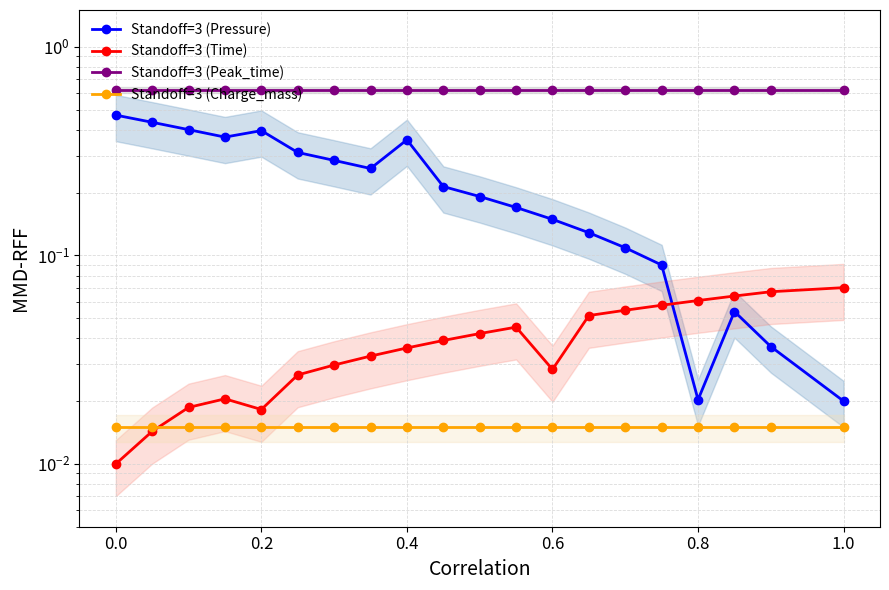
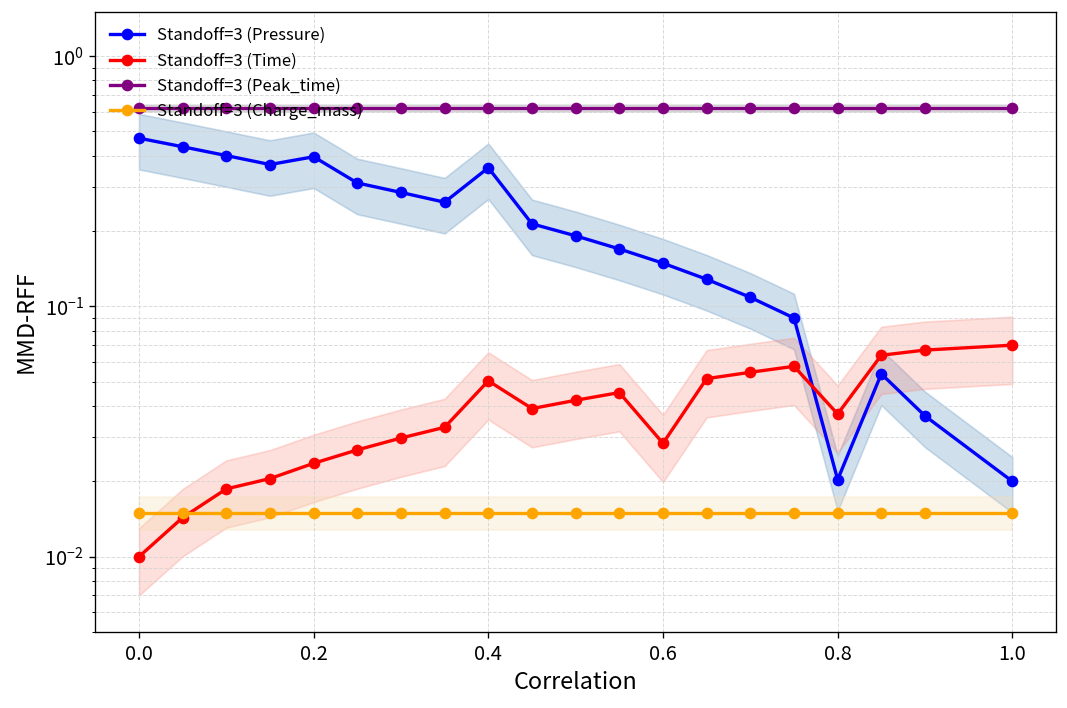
  {
    "Standoff=3 (Pressure)": {
      "0.0": 0.47,
      "0.2": 0.40,
      "0.4": 0.36,
      "0.6": 0.15,
      "0.8": 0.020,
      "1.0": 0.020
    },
    "Standoff=3 (Time)": {
      "0.0": 0.010,
-     "0.2": 0.018,
-     "0.4": 0.036,
+     "0.2": 0.024,
+     "0.4": 0.050,
      "0.6": 0.028,
-     "0.8": 0.061,
+     "0.8": 0.037,
      "1.0": 0.070
    },
    "Standoff=3 (Peak_time)": {
      "0.0": 0.62,
      "0.2": 0.62,
      "0.4": 0.62,
      "0.6": 0.62,
      "0.8": 0.62,
      "1.0": 0.62
    },
    "Standoff=3 (Charge_mass)": {
      "0.0": 0.015,
      "0.2": 0.015,
      "0.4": 0.015,
      "0.6": 0.015,
      "0.8": 0.015,
      "1.0": 0.015
    }
  }
